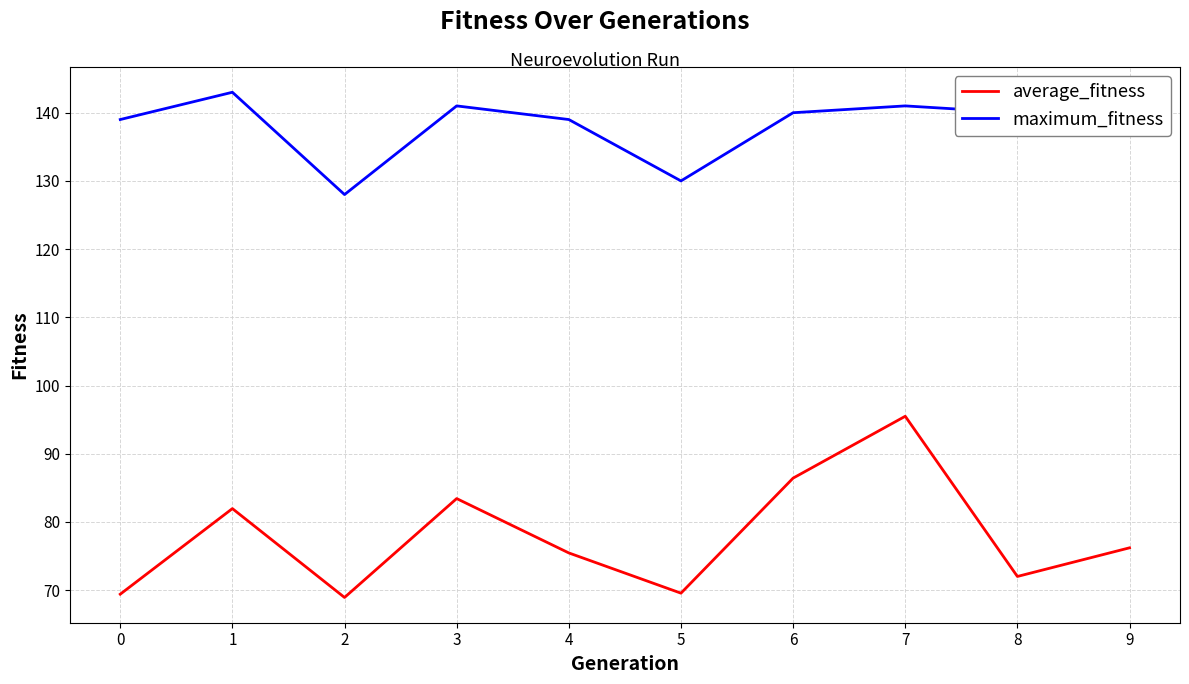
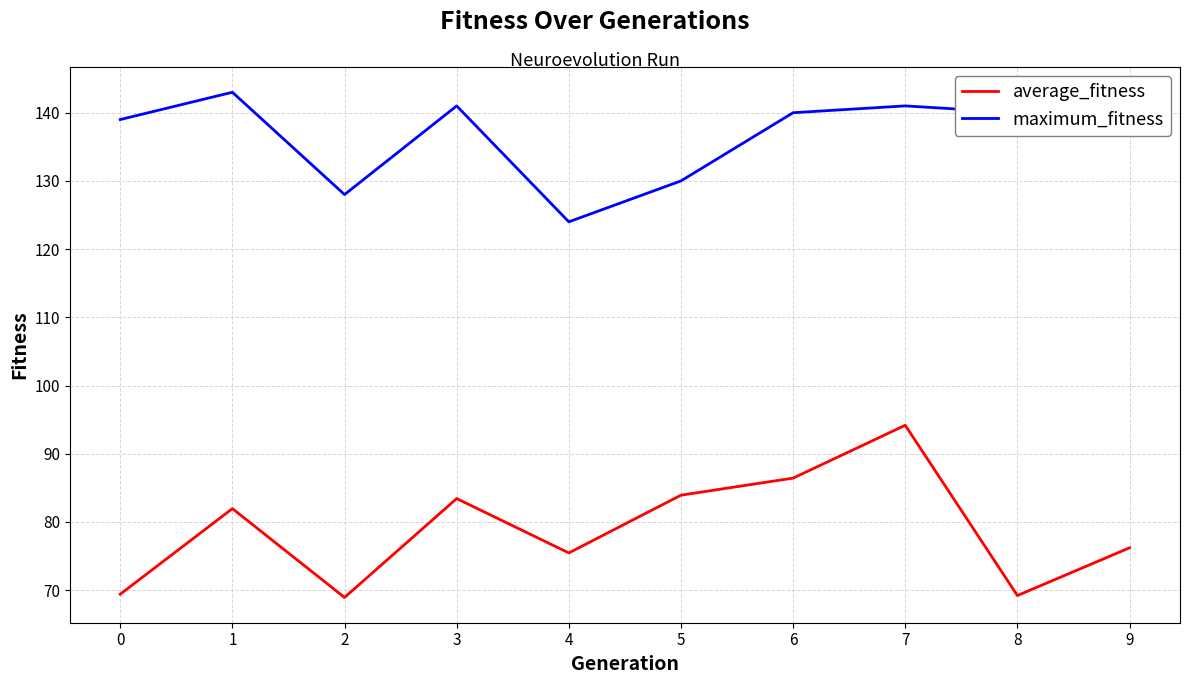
  {
    "average_fitness": {
      "0": 69,
      "1": 82,
      "2": 69,
      "3": 83,
      "4": 75,
-     "5": 70,
+     "5": 84,
      "6": 86,
-     "7": 95,
-     "8": 72,
+     "7": 94,
+     "8": 69,
      "9": 76
    },
    "maximum_fitness": {
      "0": 139,
      "1": 143,
      "2": 128,
      "3": 141,
-     "4": 139,
+     "4": 124,
      "5": 130,
      "6": 140,
      "7": 141
    }
  }
